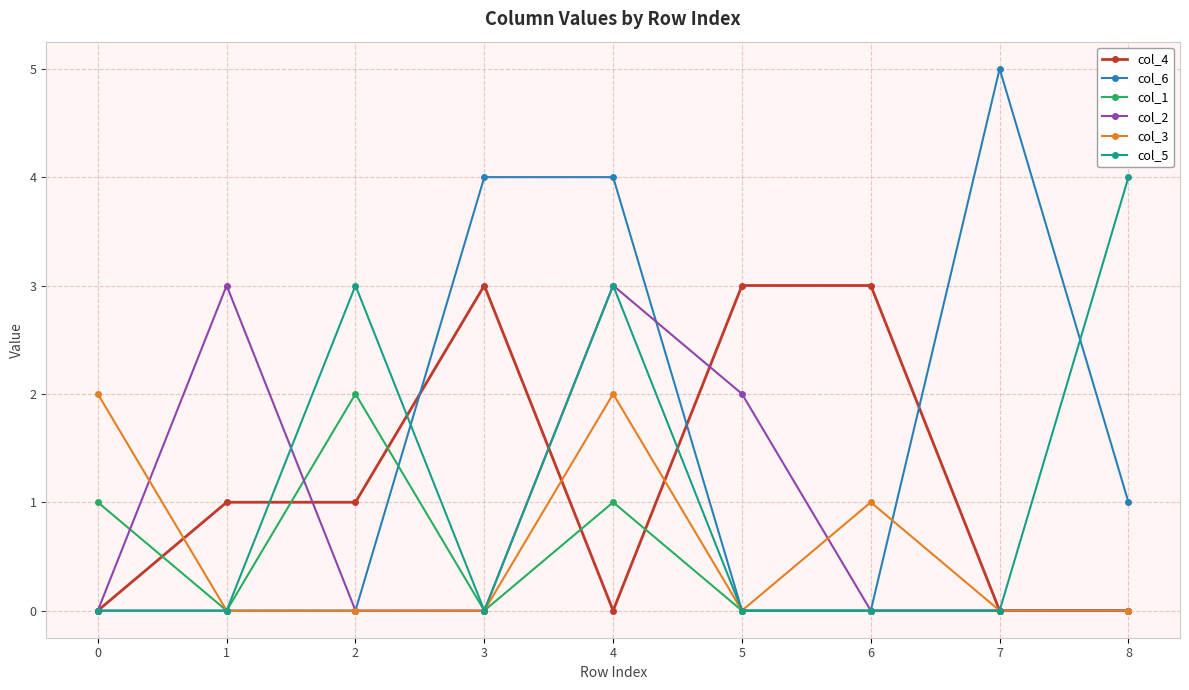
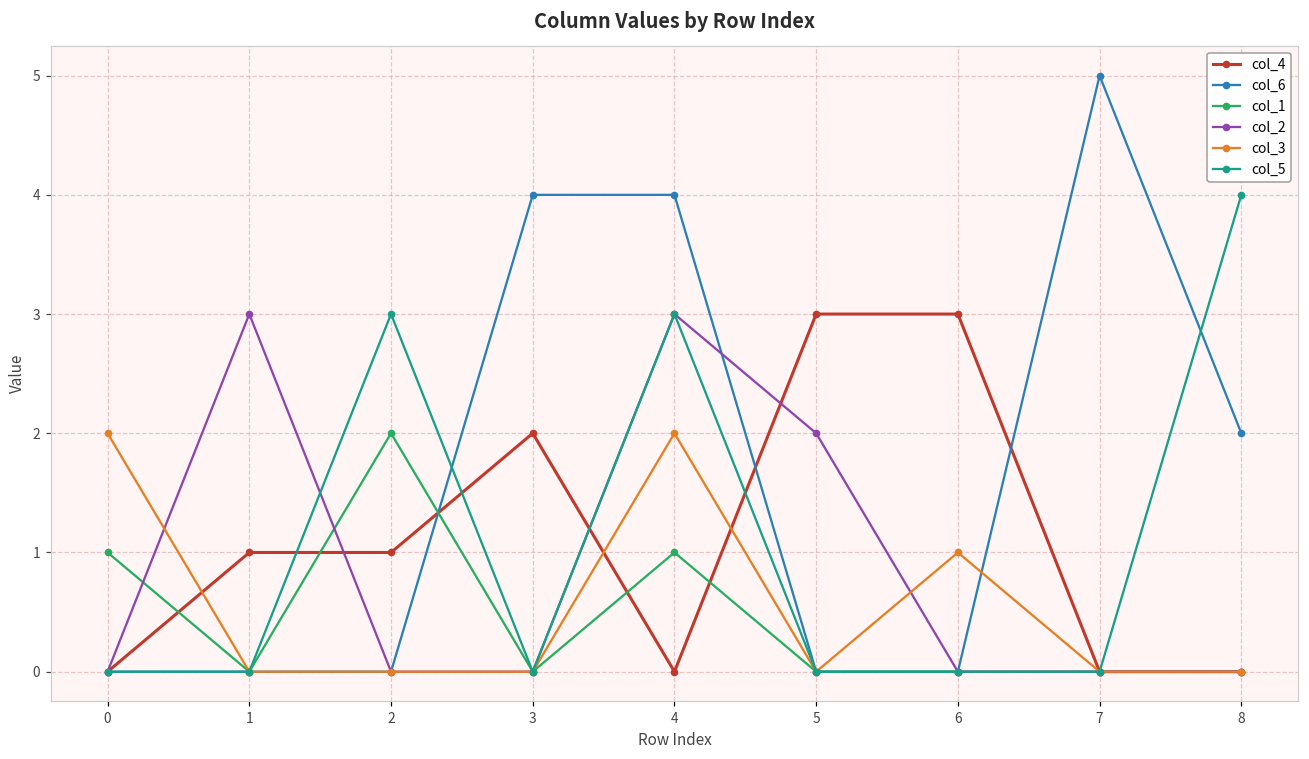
  {
    "col_4": {
      "1": 1,
      "2": 1,
-     "3": 3,
+     "3": 2,
      "4": 0,
      "5": 3,
      "6": 3
    },
    "col_6": {
      "3": 4,
      "4": 4,
      "7": 5,
-     "8": 1
+     "8": 2
    },
    "col_2": {
      "1": 3,
      "5": 2
    },
    "col_3": {
      "0": 2,
      "4": 2,
      "6": 1
    }
  }
